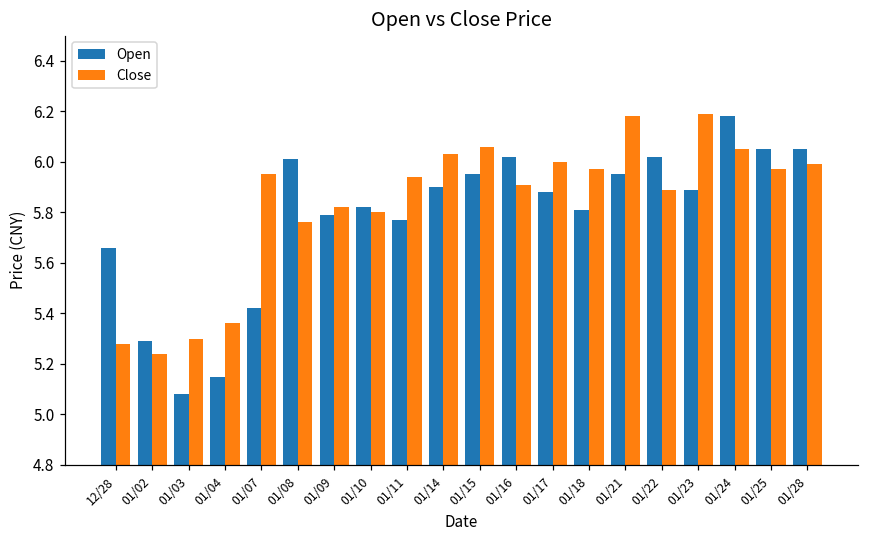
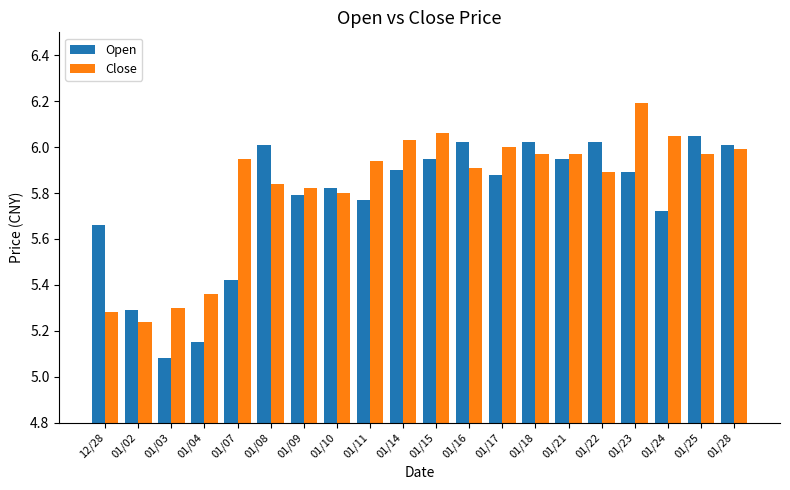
  {
    "Open": {
      "12/28": 5.66,
      "01/02": 5.29,
      "01/03": 5.08,
      "01/04": 5.15,
      "01/07": 5.42,
      "01/08": 6.01,
      "01/09": 5.79,
      "01/10": 5.82,
      "01/11": 5.77,
      "01/14": 5.90,
      "01/15": 5.95,
      "01/16": 6.02,
      "01/17": 5.88,
-     "01/18": 5.81,
+     "01/18": 6.02,
      "01/21": 5.95,
      "01/22": 6.02,
      "01/23": 5.89,
-     "01/24": 6.18,
+     "01/24": 5.72,
      "01/25": 6.05,
-     "01/28": 6.05
+     "01/28": 6.01
    },
    "Close": {
      "12/28": 5.28,
      "01/02": 5.24,
      "01/03": 5.30,
      "01/04": 5.36,
      "01/07": 5.95,
-     "01/08": 5.76,
+     "01/08": 5.84,
      "01/09": 5.82,
      "01/10": 5.80,
      "01/11": 5.94,
      "01/14": 6.03,
      "01/15": 6.06,
      "01/16": 5.91,
      "01/17": 6.00,
      "01/18": 5.97,
-     "01/21": 6.18,
+     "01/21": 5.97,
      "01/22": 5.89,
      "01/23": 6.19,
      "01/24": 6.05,
      "01/25": 5.97,
      "01/28": 5.99
    }
  }
